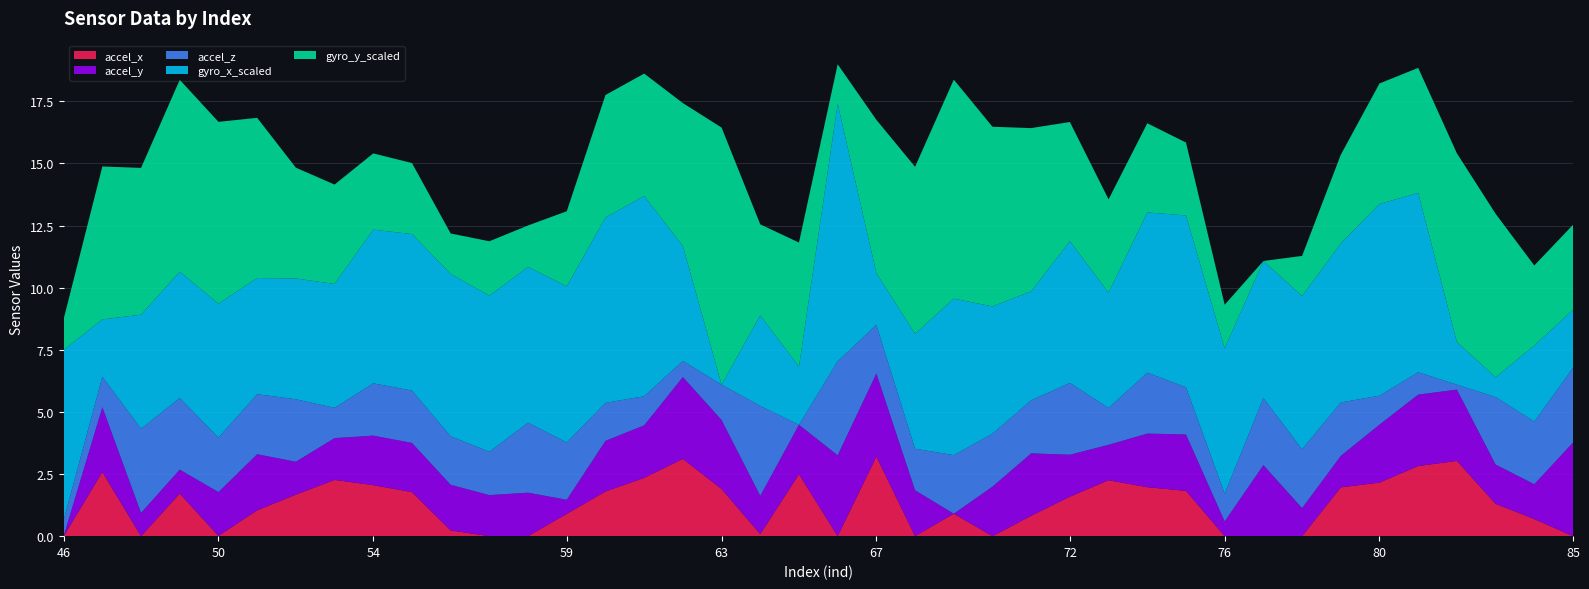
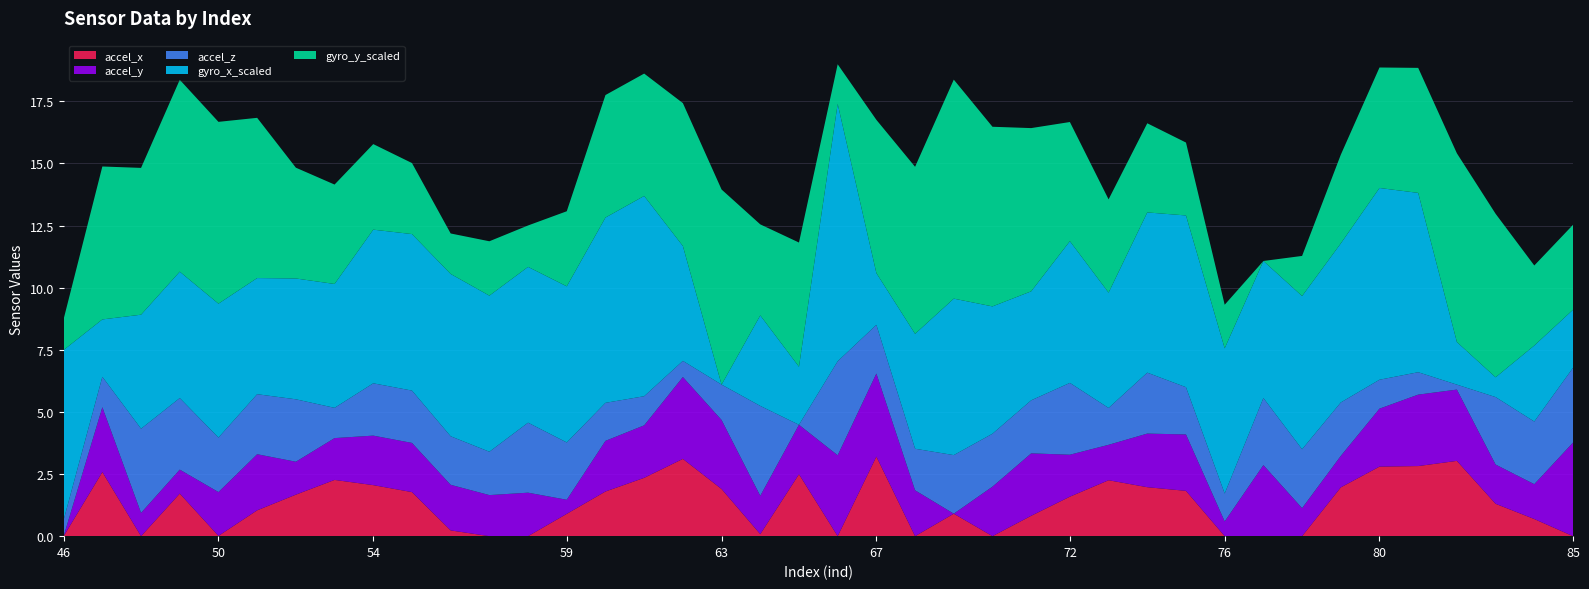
  {
    "accel_x": {
      "54": 2.1,
      "59": 0.9,
      "63": 1.9,
      "67": 3.2,
      "72": 1.6,
      "76": 0.0,
-     "80": 2.2,
+     "80": 2.8,
      "85": 0.0
    },
    "accel_y": {
      "50": 1.8,
      "54": 2.0,
      "59": 0.6,
      "63": 2.8,
      "67": 3.3,
      "72": 1.7,
      "76": 0.6,
      "80": 2.3,
      "85": 3.8
    },
    "accel_z": {
      "46": 0.7,
      "50": 2.2,
      "54": 2.1,
      "59": 2.3,
      "67": 2.0,
      "72": 2.9,
      "76": 1.1,
      "80": 1.2,
      "85": 3.0
    },
    "gyro_x_scaled": {
      "46": 6.8,
      "50": 5.4,
      "54": 6.2,
      "59": 6.3,
      "67": 2.1,
      "72": 5.7,
      "76": 5.8,
      "80": 7.7,
      "85": 2.3
    },
    "gyro_y_scaled": {
      "46": 1.2,
      "50": 7.3,
-     "54": 3.1,
+     "54": 3.4,
      "59": 3.0,
-     "63": 10.3,
+     "63": 7.9,
      "67": 6.2,
      "72": 4.8,
      "76": 1.8,
      "80": 4.8,
      "85": 3.4
    }
  }
